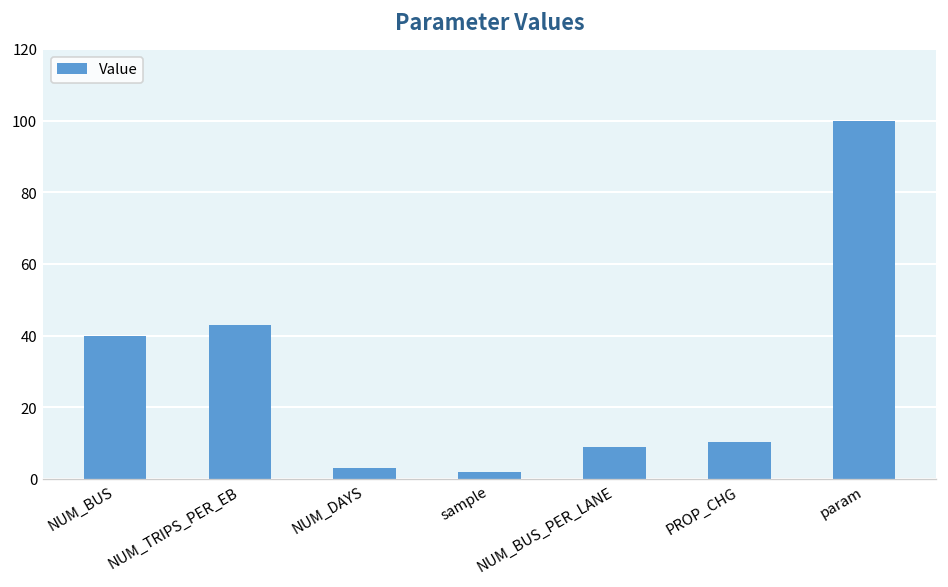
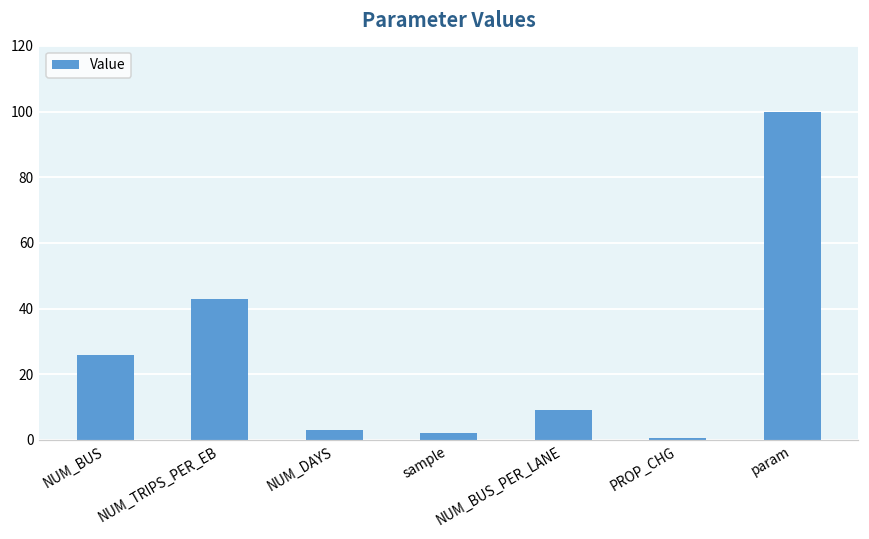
  {
-   "NUM_BUS": 40,
+   "NUM_BUS": 26,
    "NUM_TRIPS_PER_EB": 43,
    "NUM_DAYS": 3,
    "sample": 2,
    "NUM_BUS_PER_LANE": 9,
-   "PROP_CHG": 10,
+   "PROP_CHG": 1,
    "param": 100
  }
